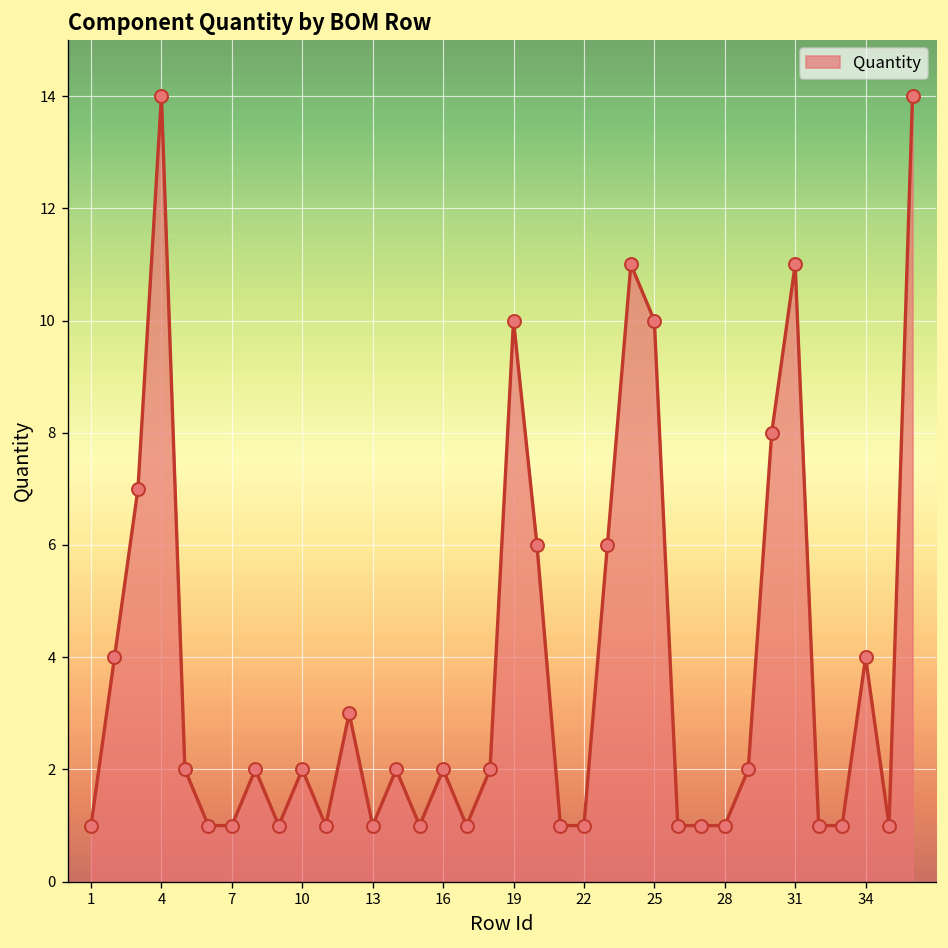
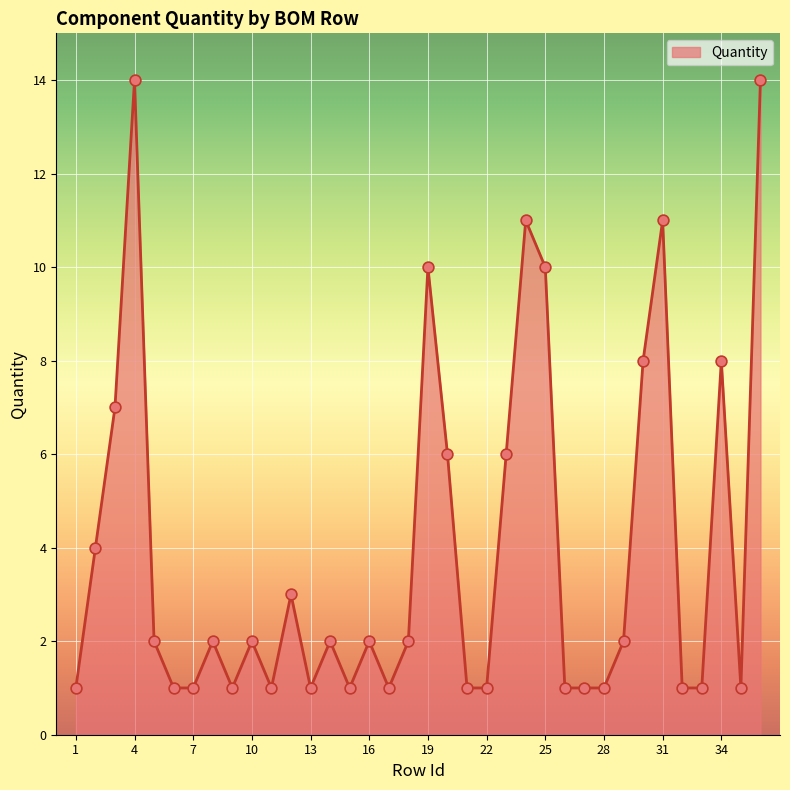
  {
    "1": 1,
    "4": 14,
    "7": 1,
    "10": 2,
    "13": 1,
    "16": 2,
    "19": 10,
    "22": 1,
    "25": 10,
    "28": 1,
    "31": 11,
-   "34": 4
+   "34": 8
  }
